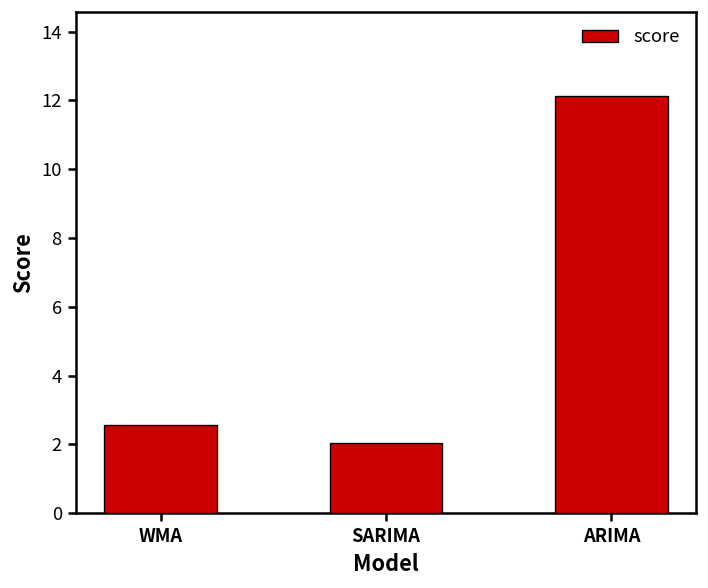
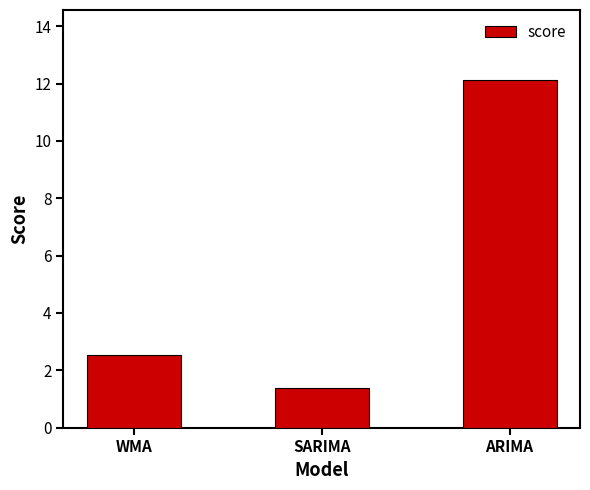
  {
    "WMA": 2.6,
-   "SARIMA": 2.1,
+   "SARIMA": 1.4,
    "ARIMA": 12.1
  }
